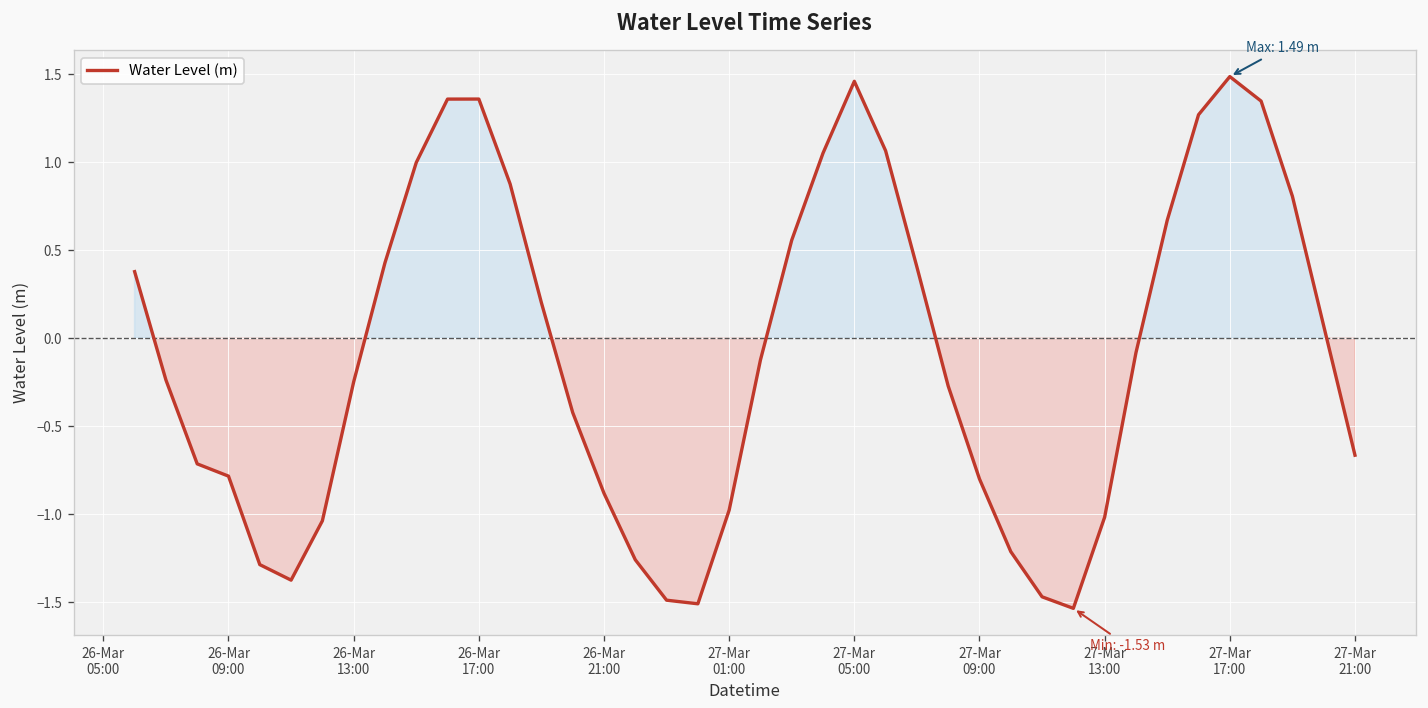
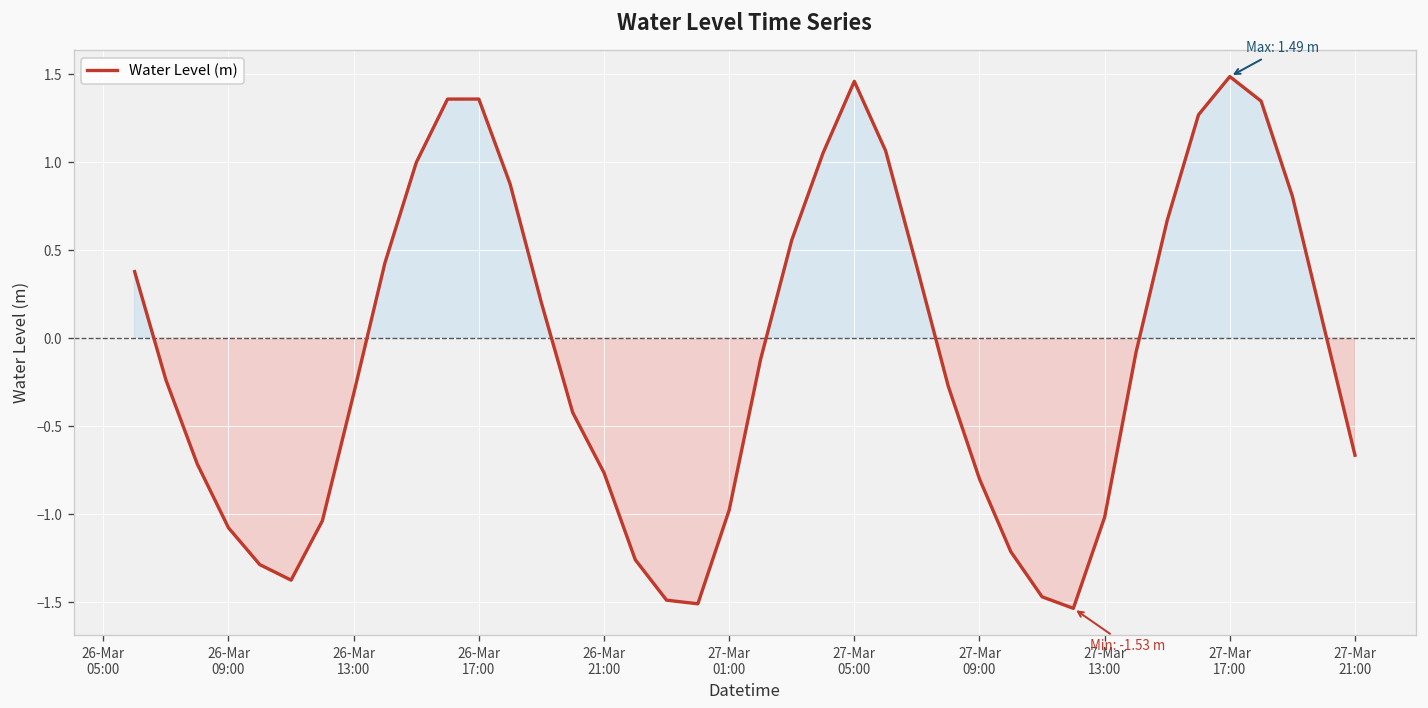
  {
-   "26-Mar 09:00": -0.78,
-   "26-Mar 13:00": -0.25,
+   "26-Mar 09:00": -1.08,
+   "26-Mar 13:00": -0.32,
    "26-Mar 17:00": 1.36,
-   "26-Mar 21:00": -0.88,
+   "26-Mar 21:00": -0.76,
    "27-Mar 01:00": -0.98,
    "27-Mar 05:00": 1.46,
    "27-Mar 09:00": -0.80,
    "27-Mar 13:00": -1.02,
    "27-Mar 21:00": -0.66
  }
